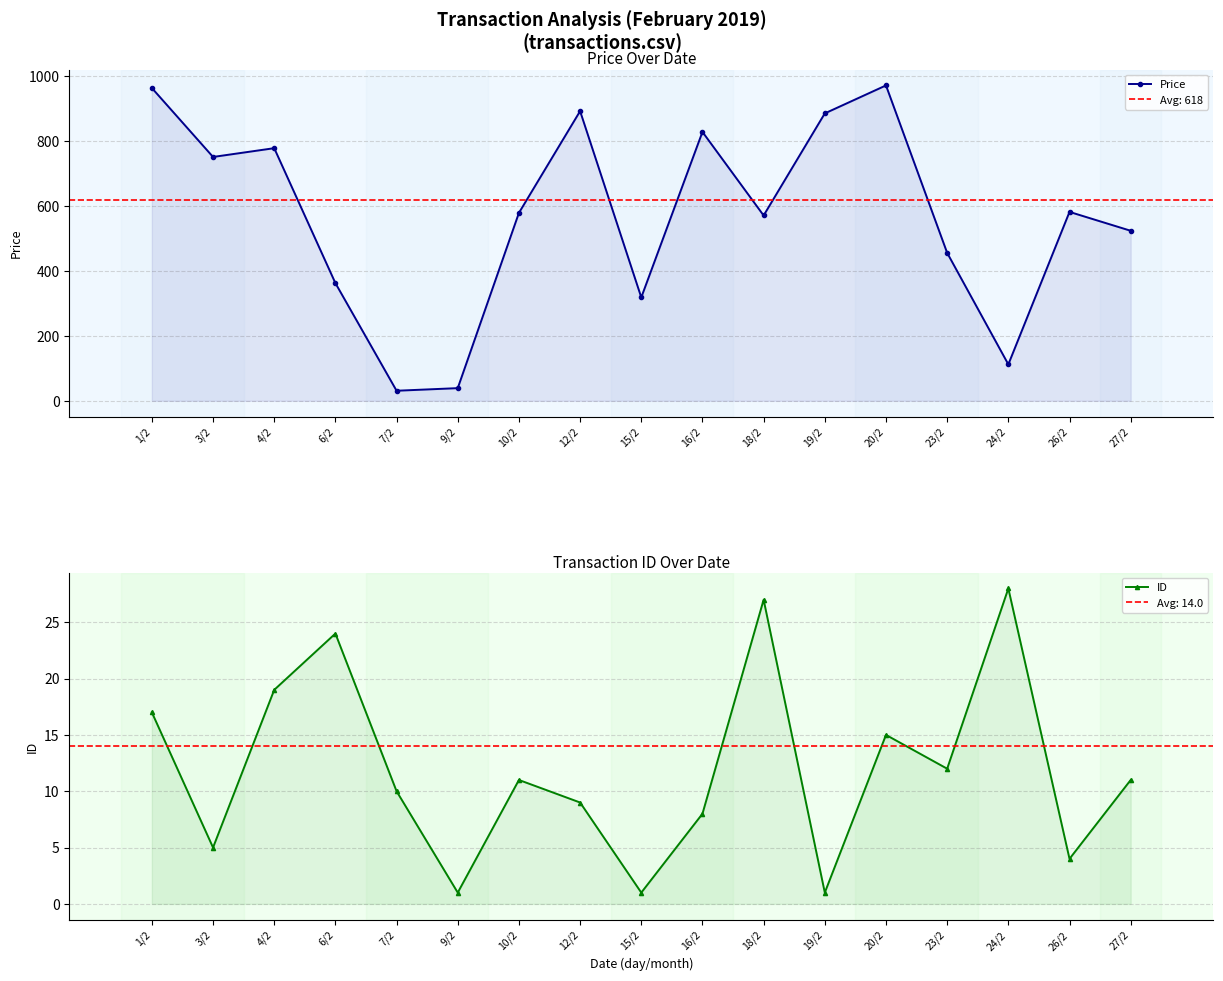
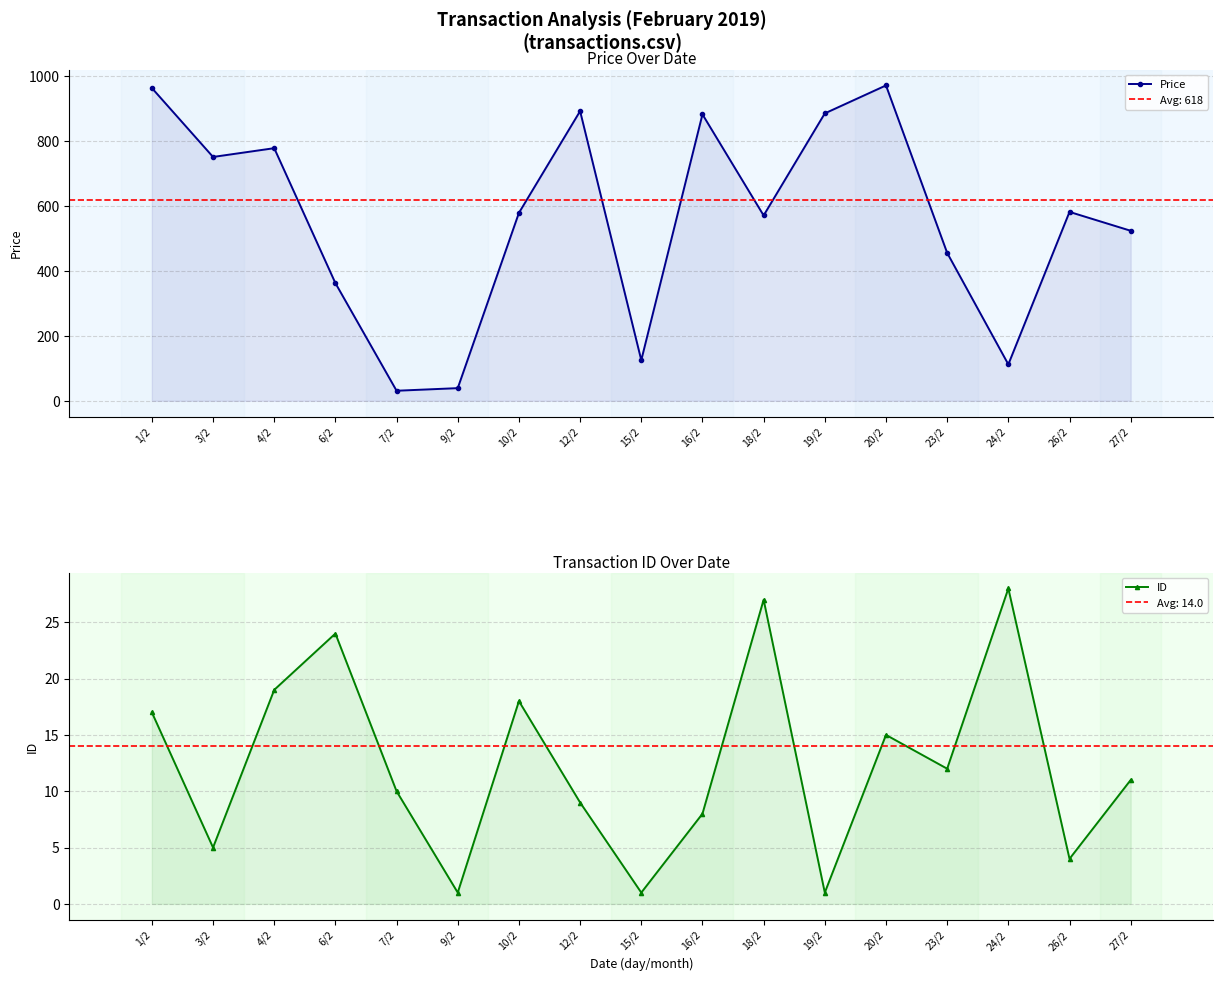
  {
    "Price Over Date": {
      "1/2": 960,
      "3/2": 750,
      "4/2": 780,
      "6/2": 360,
      "7/2": 30,
      "9/2": 40,
      "10/2": 580,
      "12/2": 890,
-     "15/2": 320,
-     "16/2": 830,
+     "15/2": 130,
+     "16/2": 880,
      "18/2": 570,
      "19/2": 880,
      "20/2": 970,
      "23/2": 460,
      "24/2": 110,
      "26/2": 580,
      "27/2": 520
    },
    "Transaction ID Over Date": {
      "1/2": 17,
      "3/2": 5,
      "4/2": 19,
      "6/2": 24,
      "7/2": 10,
      "9/2": 1,
-     "10/2": 11,
+     "10/2": 18,
      "12/2": 9,
      "15/2": 1,
      "16/2": 8,
      "18/2": 27,
      "19/2": 1,
      "20/2": 15,
      "23/2": 12,
      "24/2": 28,
      "26/2": 4,
      "27/2": 11
    }
  }
